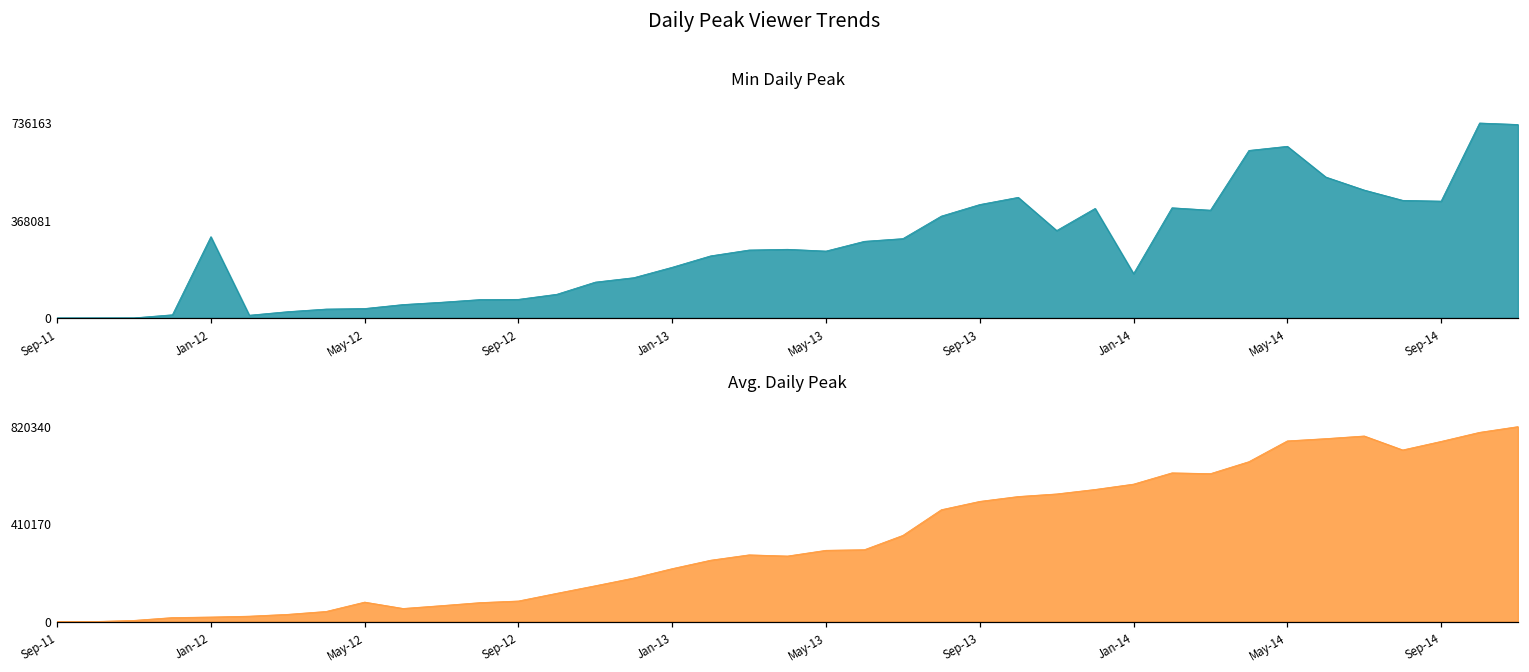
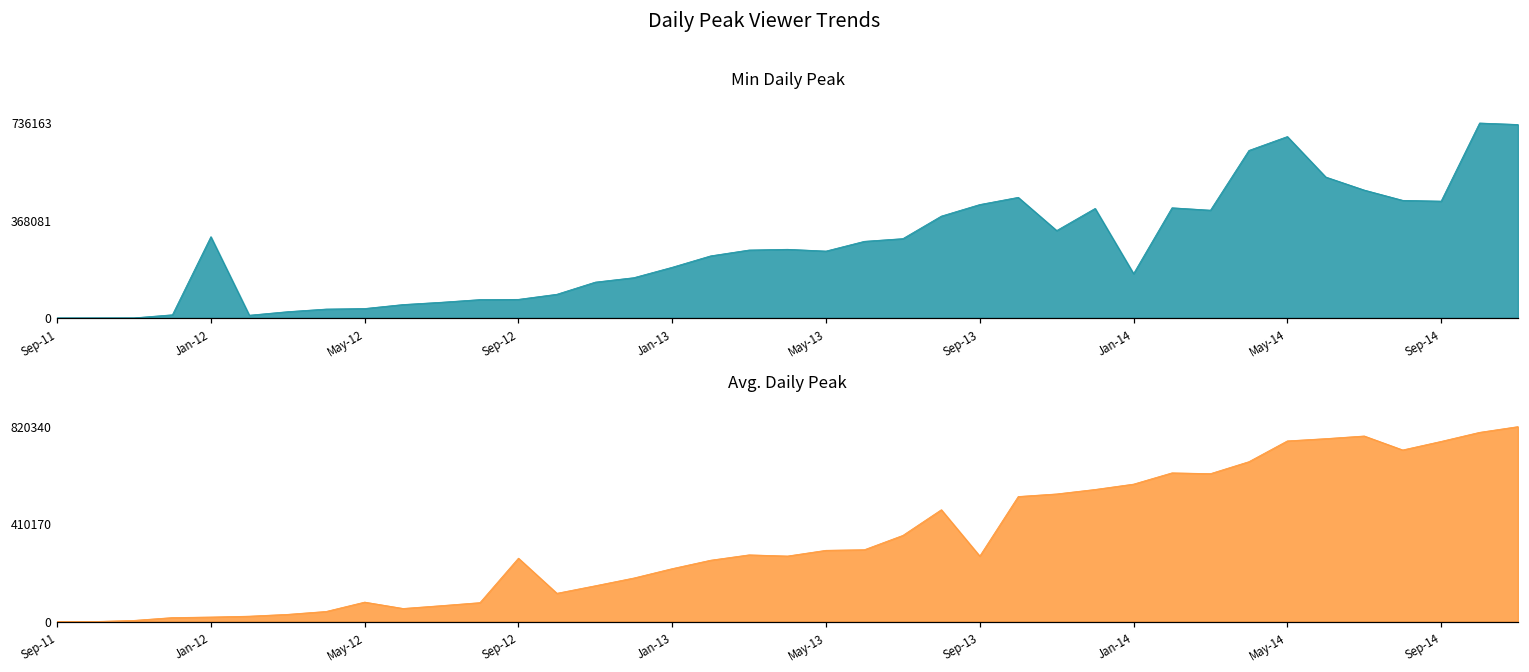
  {
    "Min Daily Peak": {
      "Sep-11": 0,
      "Jan-12": 310000,
      "May-12": 40000,
      "Sep-12": 70000,
      "Jan-13": 190000,
      "May-13": 250000,
      "Sep-13": 430000,
      "Jan-14": 170000,
-     "May-14": 650000,
+     "May-14": 690000,
      "Sep-14": 440000
    },
    "Avg. Daily Peak": {
      "Sep-11": 0,
      "Jan-12": 20000,
      "May-12": 80000,
-     "Sep-12": 90000,
+     "Sep-12": 270000,
      "Jan-13": 220000,
      "May-13": 300000,
-     "Sep-13": 510000,
+     "Sep-13": 280000,
      "Jan-14": 580000,
      "May-14": 760000,
      "Sep-14": 760000
    }
  }
